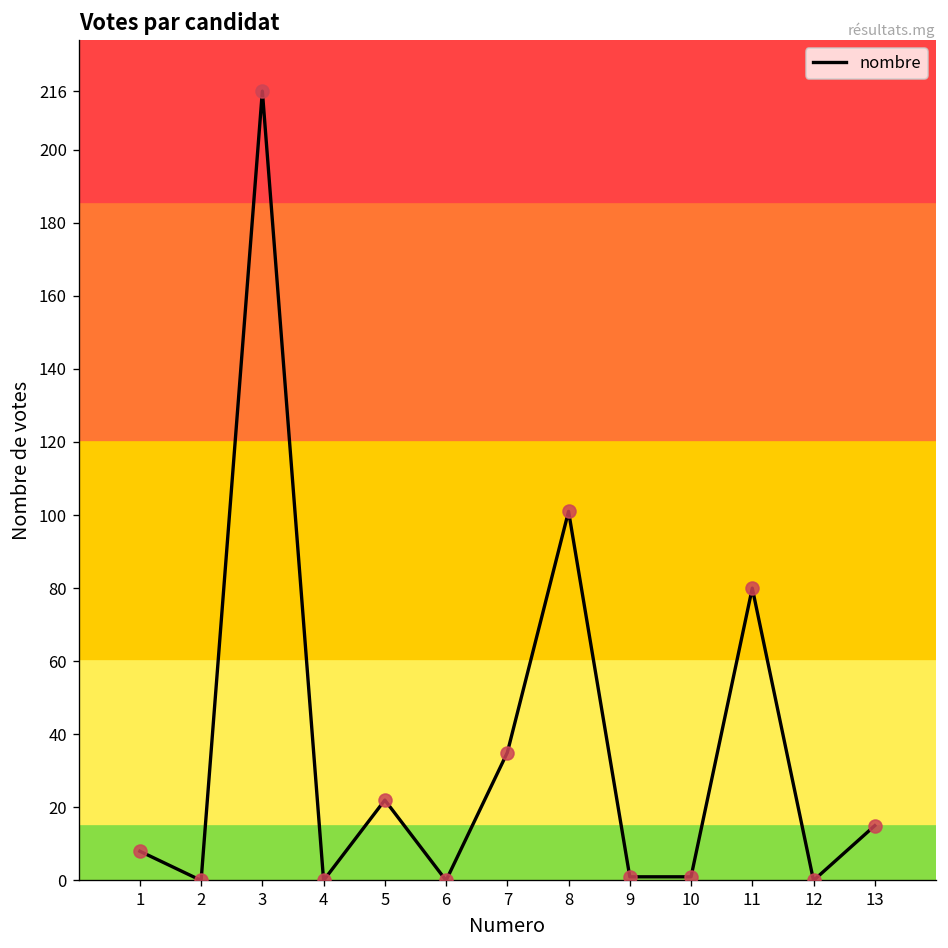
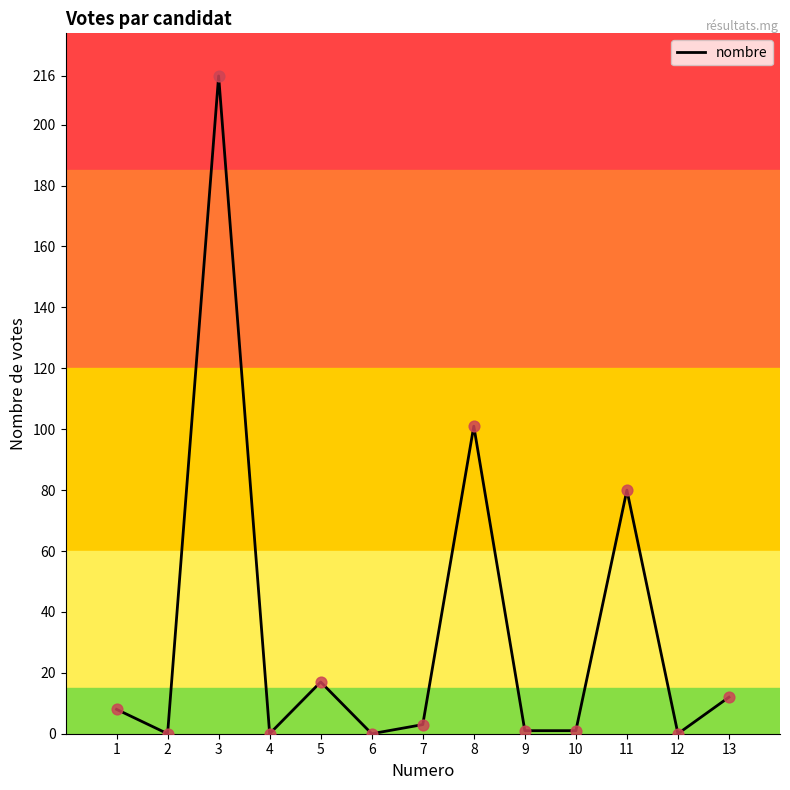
  {
    "1": 8,
    "2": 0,
    "3": 216,
    "4": 0,
-   "5": 22,
+   "5": 17,
    "6": 0,
-   "7": 35,
+   "7": 3,
    "8": 101,
    "9": 1,
    "10": 1,
    "11": 80,
    "12": 0,
-   "13": 15
+   "13": 12
  }
